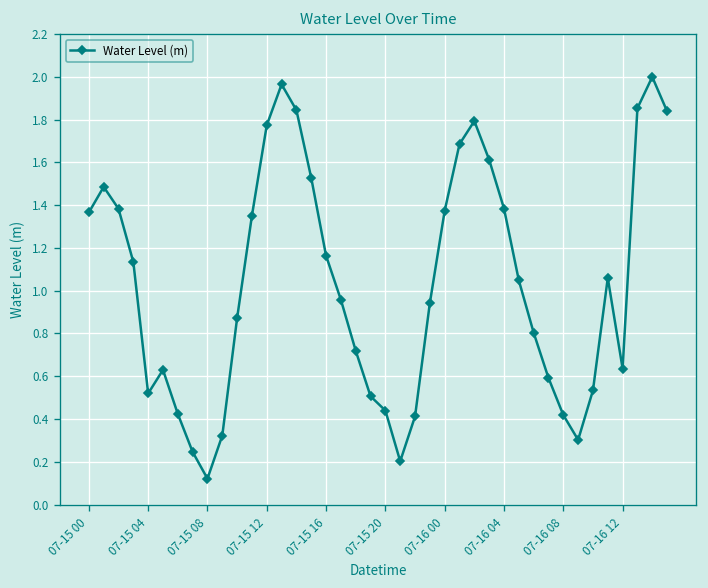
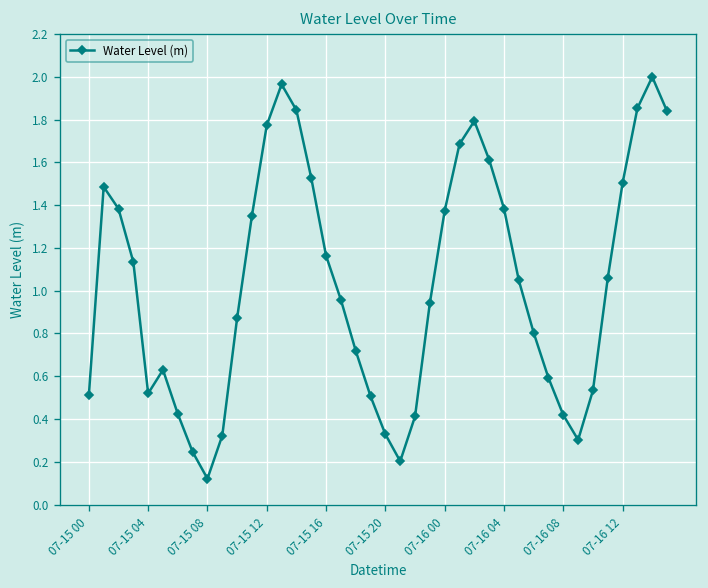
  {
-   "07-15 00": 1.37,
+   "07-15 00": 0.51,
    "07-15 04": 0.52,
    "07-15 08": 0.12,
    "07-15 12": 1.77,
    "07-15 16": 1.16,
-   "07-15 20": 0.44,
+   "07-15 20": 0.33,
    "07-16 00": 1.37,
    "07-16 04": 1.38,
    "07-16 08": 0.42,
-   "07-16 12": 0.64
+   "07-16 12": 1.50
  }
